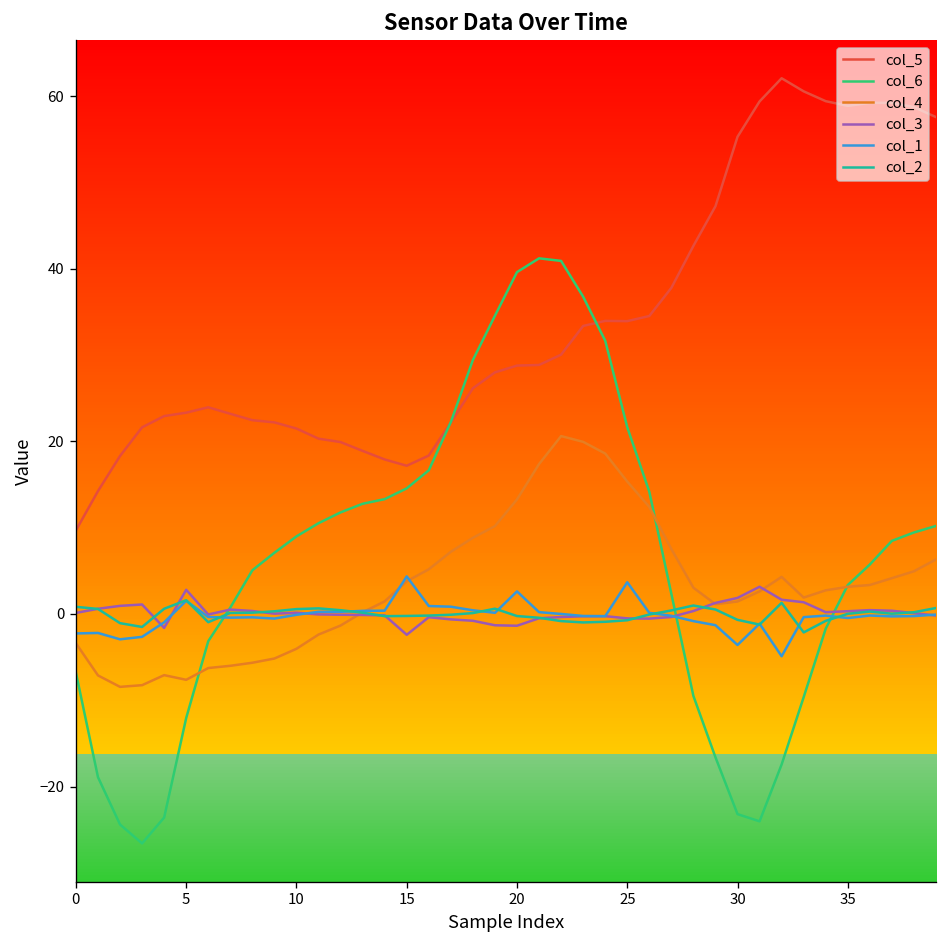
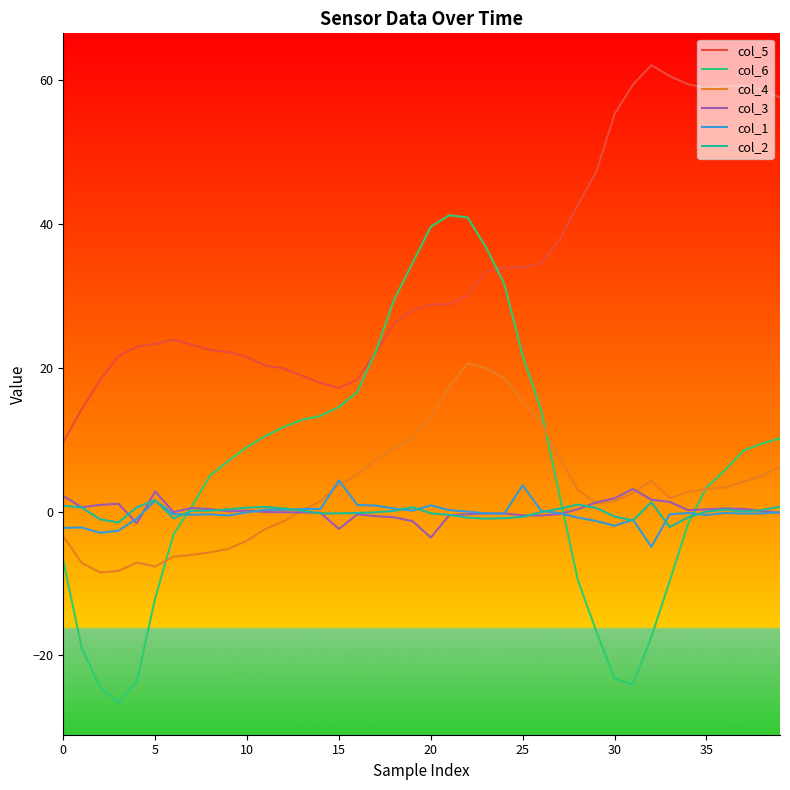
  {
    "col_3": {
-     "0": 0,
+     "0": 2,
      "5": 3,
      "15": -2,
-     "20": -1,
+     "20": -4,
      "30": 2
    },
    "col_1": {
      "0": -2,
      "15": 4,
-     "20": 3,
+     "20": 1,
      "25": 4,
-     "30": -4,
+     "30": -2,
      "35": 0
    }
  }
